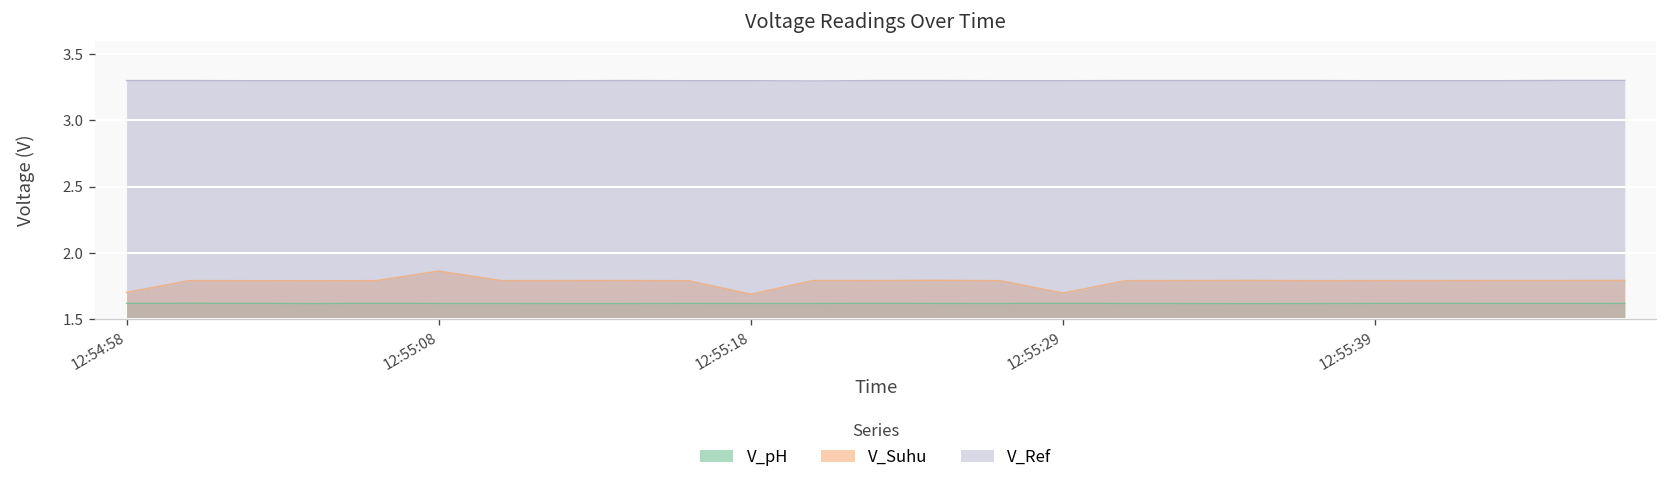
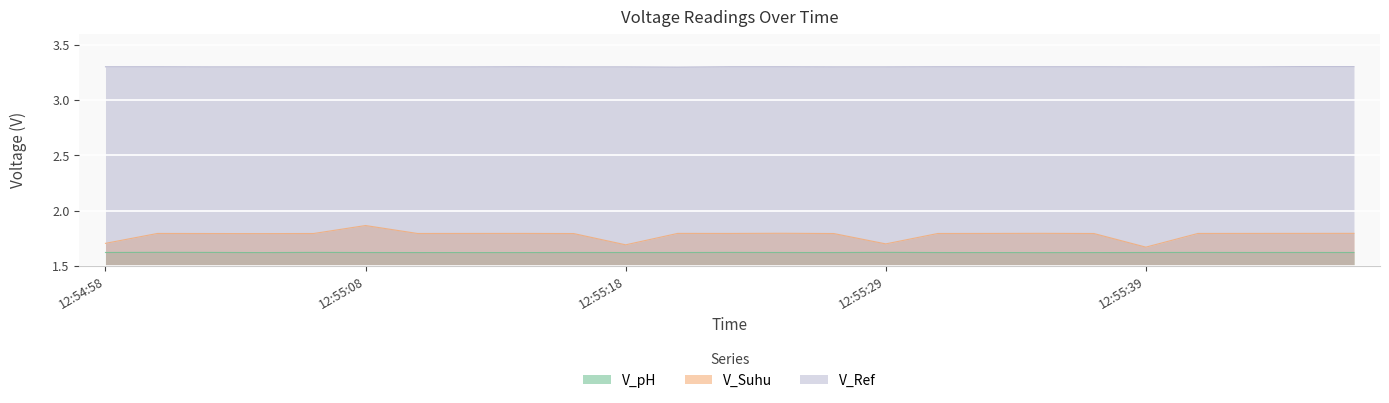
  {
    "V_pH": {
      "12:54:58": 1.62,
      "12:55:08": 1.62,
      "12:55:18": 1.62,
      "12:55:29": 1.62,
      "12:55:39": 1.62
    },
    "V_Suhu": {
      "12:54:58": 1.70,
      "12:55:08": 1.86,
      "12:55:18": 1.69,
      "12:55:29": 1.70,
-     "12:55:39": 1.79
+     "12:55:39": 1.67
    },
    "V_Ref": {
      "12:54:58": 3.30,
      "12:55:08": 3.30,
      "12:55:18": 3.30,
      "12:55:29": 3.30,
      "12:55:39": 3.30
    }
  }
